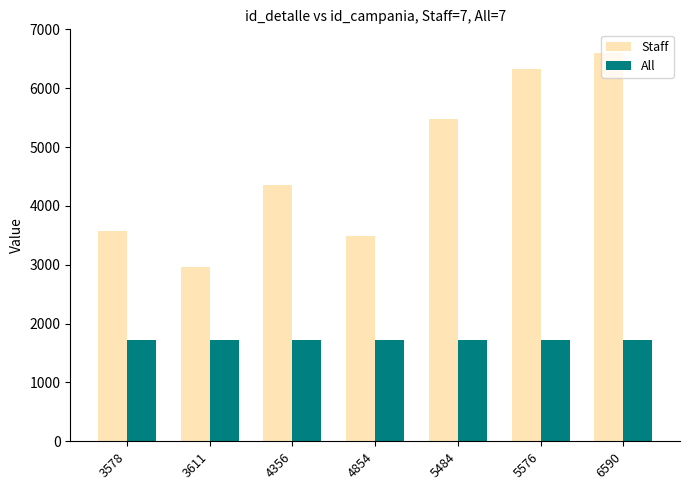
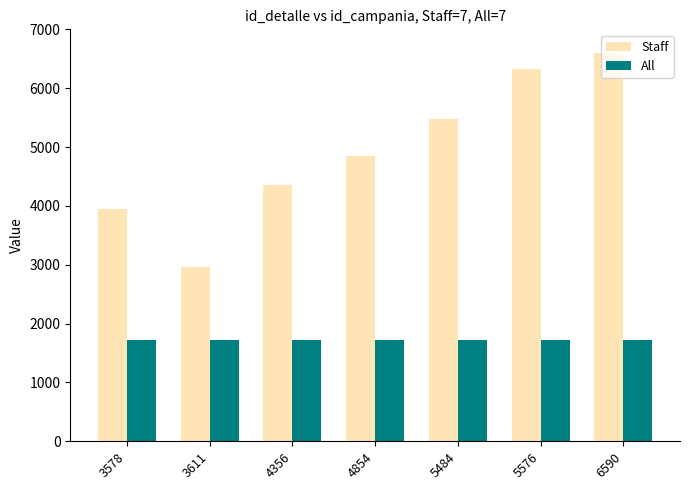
  {
    "Staff": {
-     "3578": 3600,
+     "3578": 3900,
      "3611": 3000,
      "4356": 4400,
-     "4854": 3500,
+     "4854": 4900,
      "5484": 5500,
      "5576": 6300
    },
    "All": {
      "3578": 1700,
      "3611": 1700,
      "4356": 1700,
      "4854": 1700,
      "5484": 1700,
      "5576": 1700,
      "6590": 1700
    }
  }
